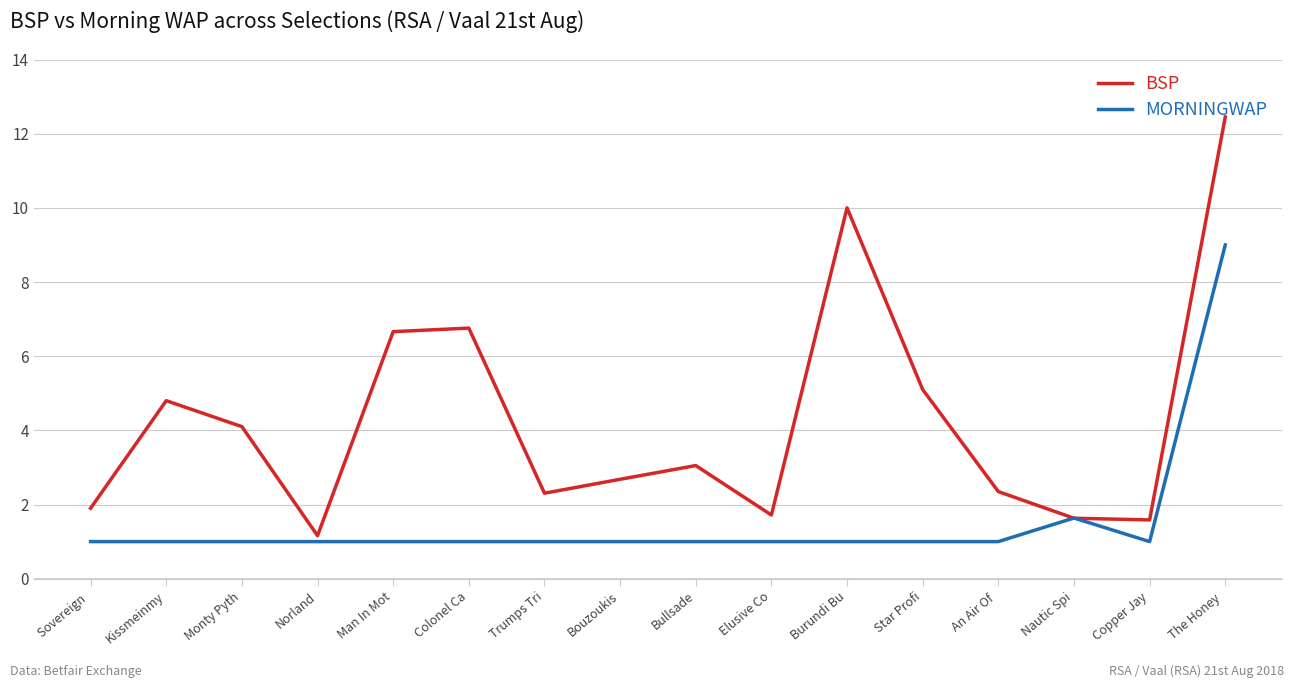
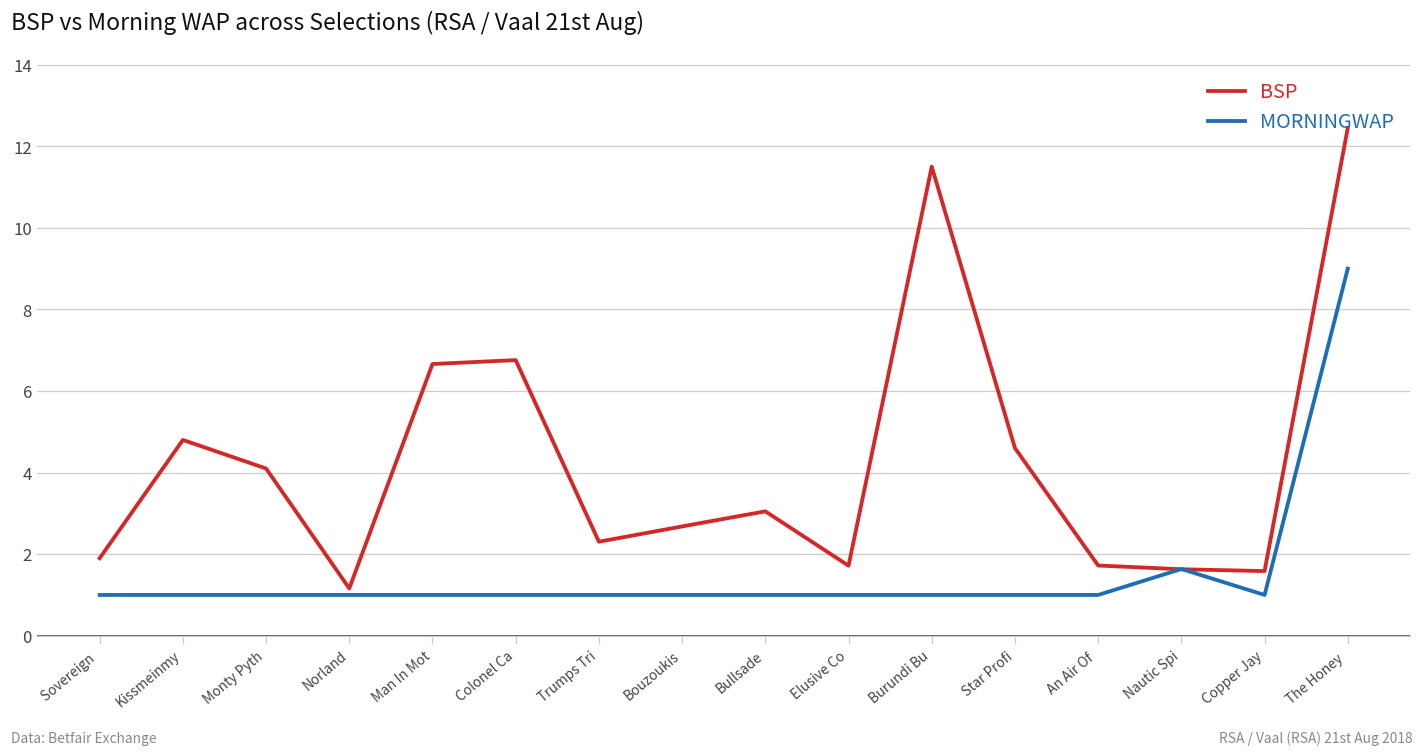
  {
    "BSP": {
      "Sovereign": 1.9,
      "Kissmeinmy": 4.8,
      "Monty Pyth": 4.1,
      "Norland": 1.2,
      "Man In Mot": 6.7,
      "Colonel Ca": 6.8,
      "Trumps Tri": 2.3,
      "Bouzoukis": 2.7,
      "Bullsade": 3.1,
      "Elusive Co": 1.7,
-     "Burundi Bu": 10.0,
-     "Star Profi": 5.1,
-     "An Air Of": 2.3,
+     "Burundi Bu": 11.5,
+     "Star Profi": 4.6,
+     "An Air Of": 1.7,
      "Copper Jay": 1.6,
      "The Honey": 12.5
    },
    "MORNINGWAP": {
      "Sovereign": 1.0,
      "Kissmeinmy": 1.0,
      "Monty Pyth": 1.0,
      "Norland": 1.0,
      "Man In Mot": 1.0,
      "Colonel Ca": 1.0,
      "Trumps Tri": 1.0,
      "Bouzoukis": 1.0,
      "Bullsade": 1.0,
      "Elusive Co": 1.0,
      "Burundi Bu": 1.0,
      "Star Profi": 1.0,
      "An Air Of": 1.0,
      "Copper Jay": 1.0,
      "The Honey": 9.0
    }
  }
